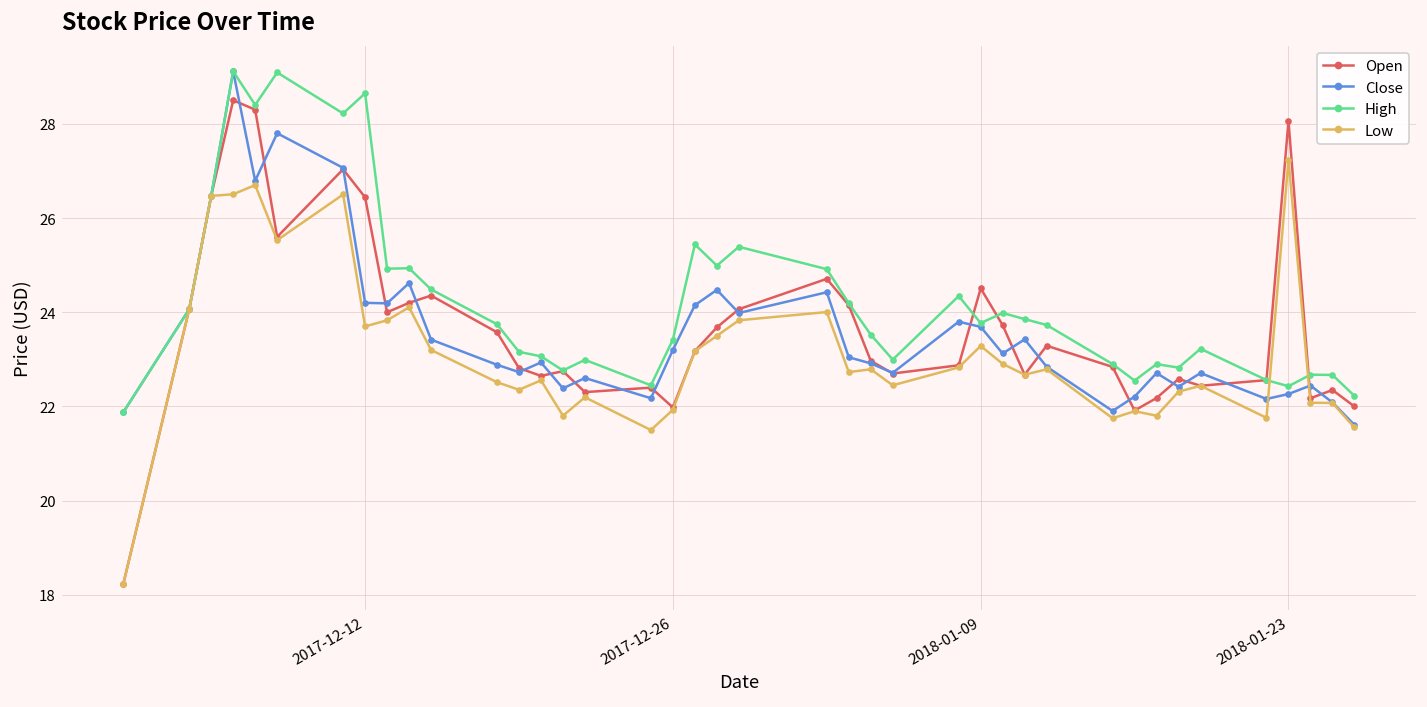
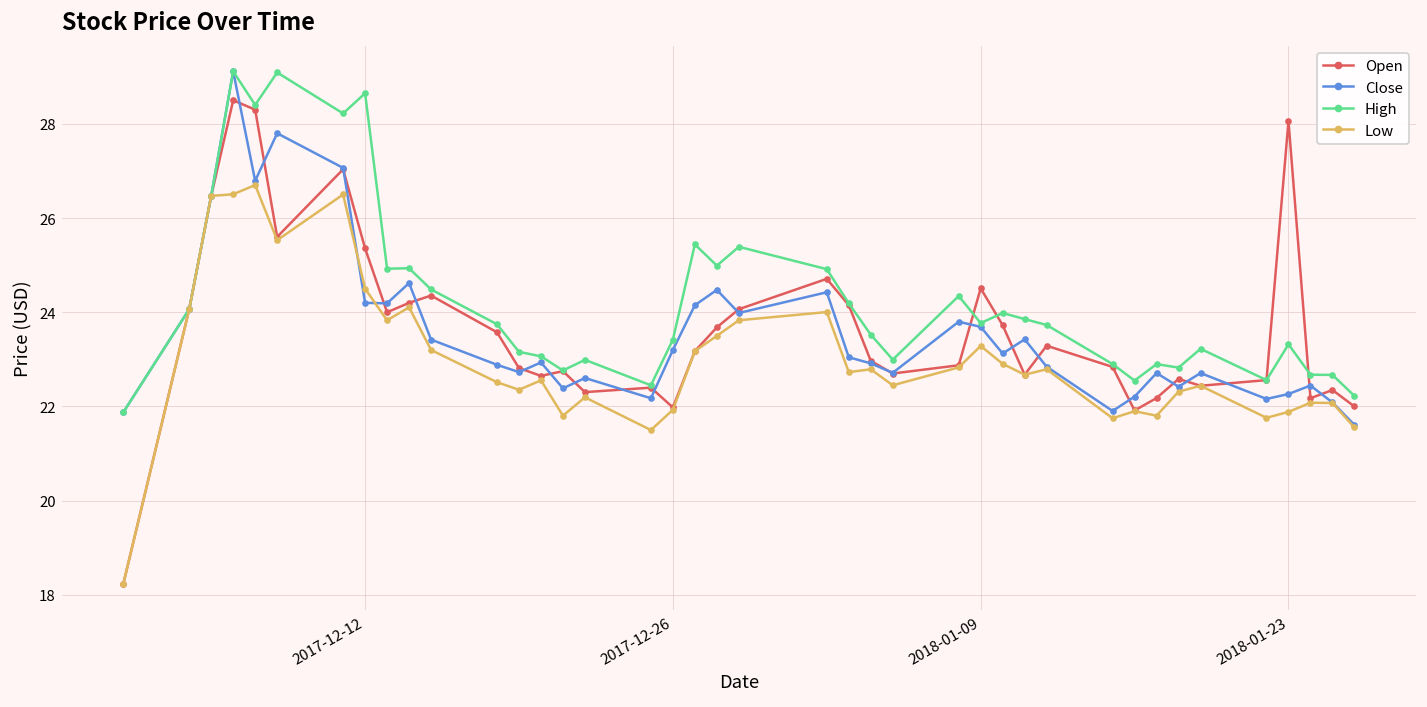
  {
    "Open": {
-     "2017-12-12": 26.4,
+     "2017-12-12": 25.4,
      "2018-01-09": 24.5,
      "2018-01-23": 28.1
    },
    "Close": {
      "2017-12-12": 24.2,
      "2017-12-26": 23.2,
      "2018-01-09": 23.7,
      "2018-01-23": 22.3
    },
    "High": {
      "2017-12-12": 28.6,
      "2017-12-26": 23.4,
      "2018-01-09": 23.8,
-     "2018-01-23": 22.4
+     "2018-01-23": 23.3
    },
    "Low": {
-     "2017-12-12": 23.7,
+     "2017-12-12": 24.5,
      "2018-01-09": 23.3,
-     "2018-01-23": 27.2
+     "2018-01-23": 21.9
    }
  }
